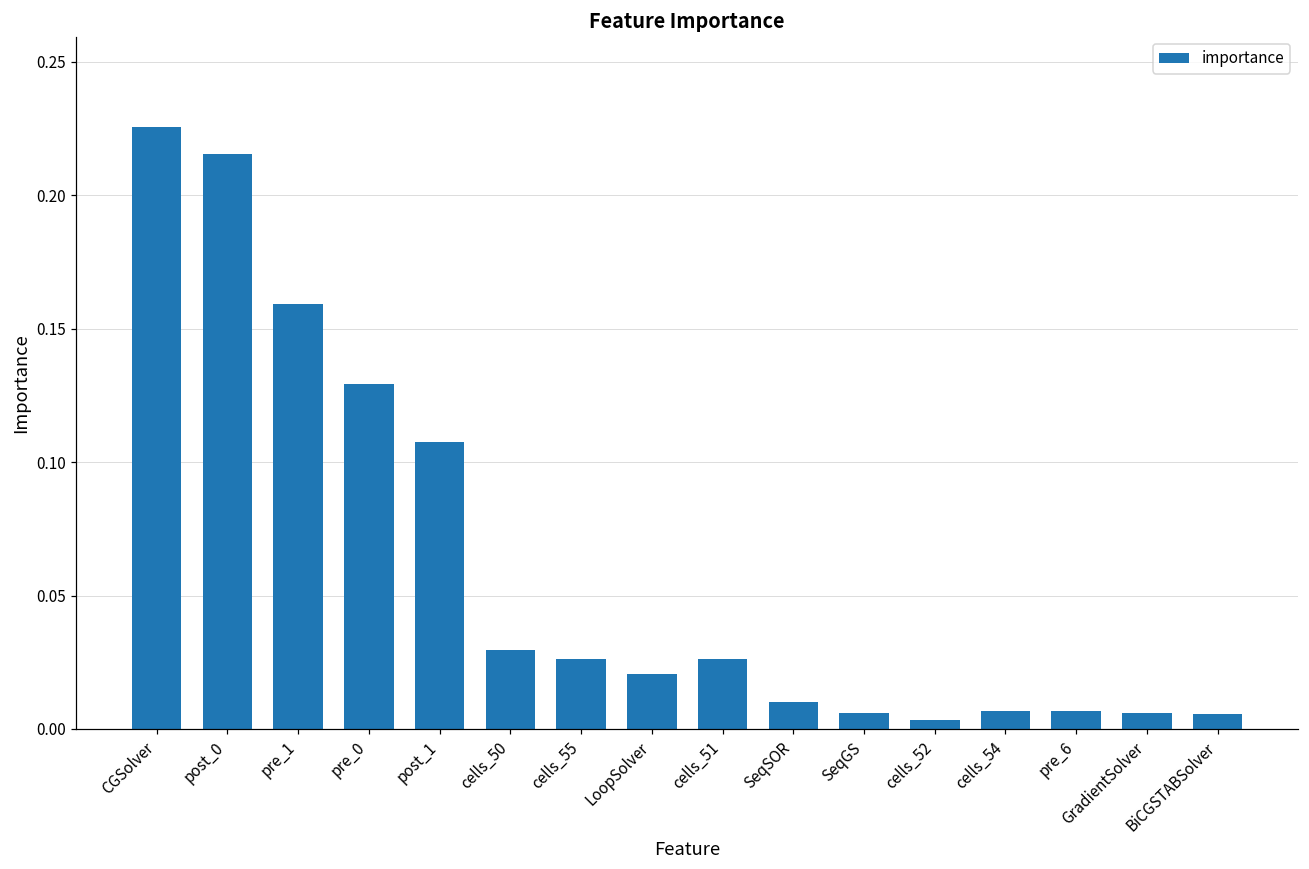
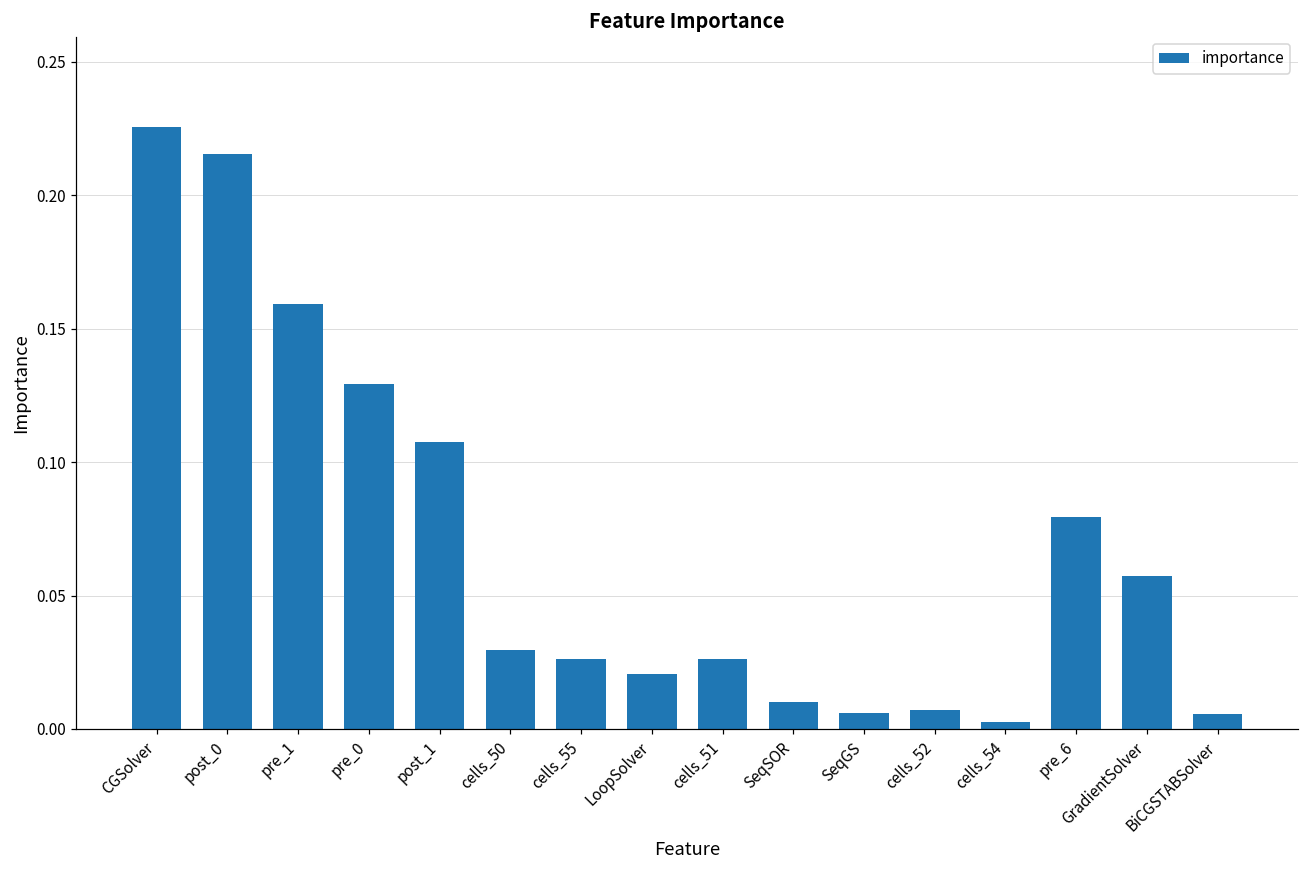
  {
    "CGSolver": 0.226,
    "post_0": 0.215,
    "pre_1": 0.159,
    "pre_0": 0.129,
    "post_1": 0.108,
    "cells_50": 0.029,
    "cells_55": 0.026,
    "LoopSolver": 0.021,
    "cells_51": 0.026,
    "SeqSOR": 0.010,
    "SeqGS": 0.006,
-   "cells_52": 0.003,
-   "cells_54": 0.007,
-   "pre_6": 0.007,
-   "GradientSolver": 0.006,
+   "cells_52": 0.007,
+   "cells_54": 0.002,
+   "pre_6": 0.079,
+   "GradientSolver": 0.057,
    "BiCGSTABSolver": 0.006
  }
